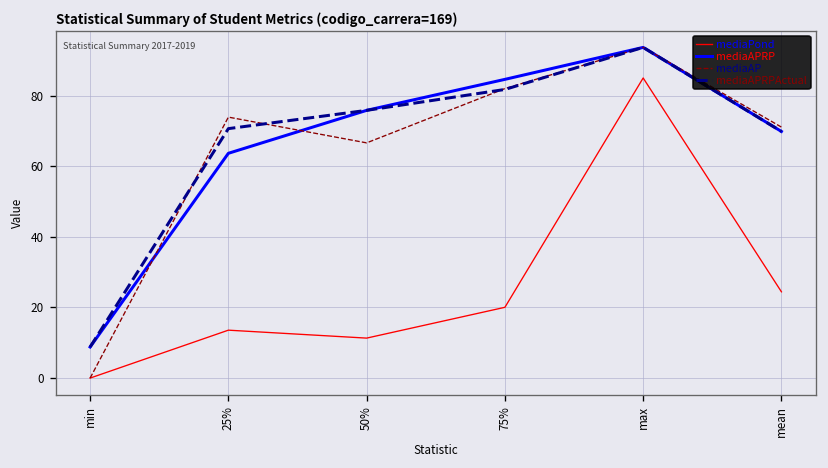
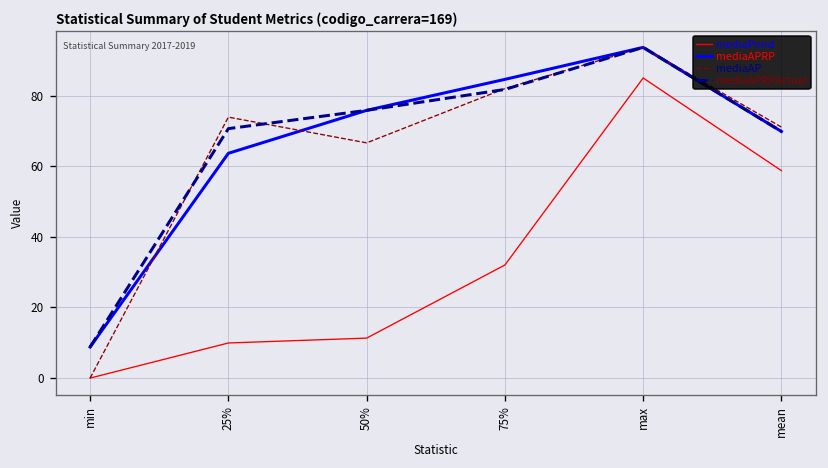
  {
    "mediaPond": {
-     "25%": 14,
+     "25%": 10,
      "50%": 11,
-     "75%": 20,
+     "75%": 32,
      "max": 85,
-     "mean": 24
+     "mean": 59
    },
    "mediaAPRP": {
      "25%": 64,
      "75%": 85
    },
    "mediaAP": {
      "25%": 74,
      "50%": 67,
      "mean": 71
    },
    "mediaAPRPActual": {
      "25%": 71
    }
  }
